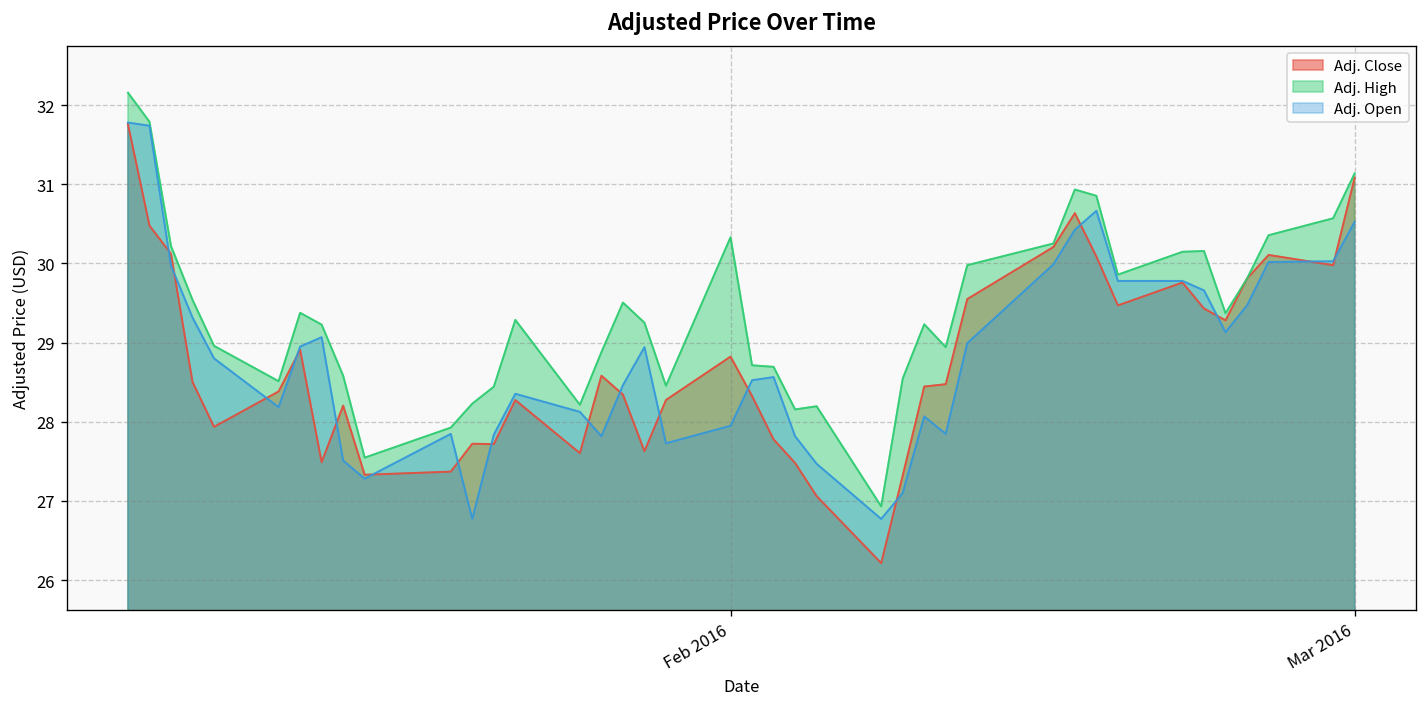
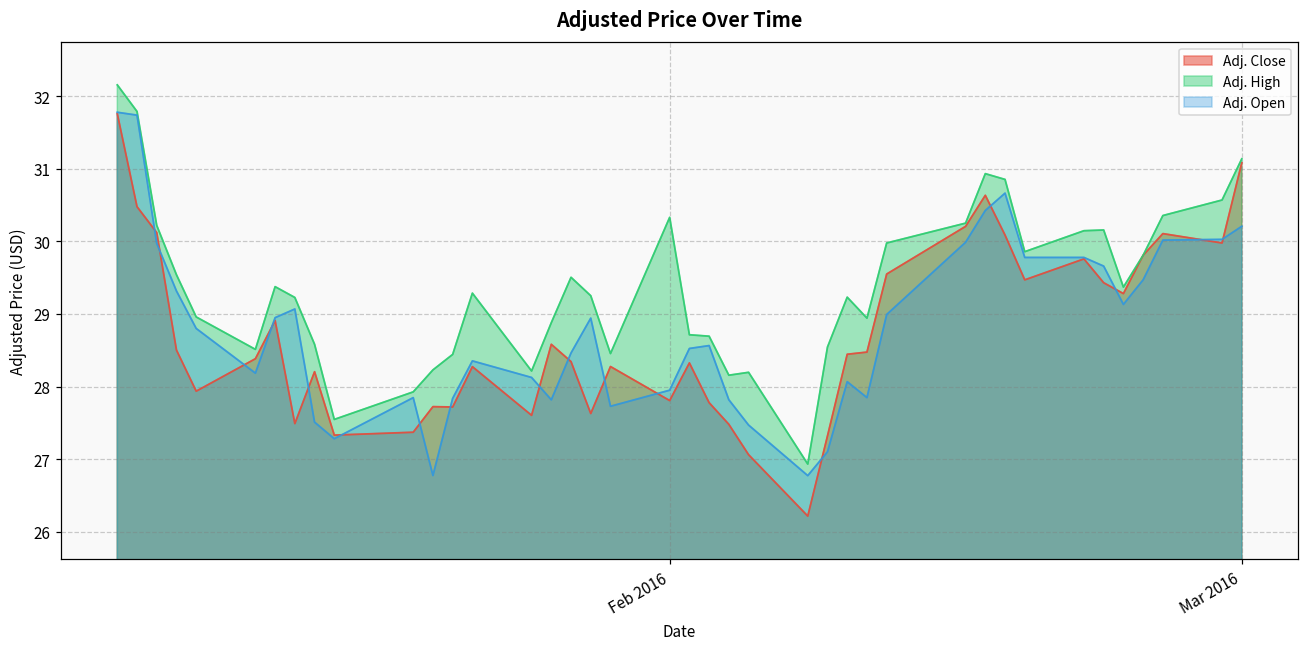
  {
    "Adj. Close": {
-     "Feb 2016": 28.8,
+     "Feb 2016": 27.8,
      "Mar 2016": 31.1
    },
    "Adj. High": {
      "Feb 2016": 30.3,
      "Mar 2016": 31.1
    },
    "Adj. Open": {
      "Feb 2016": 27.9,
-     "Mar 2016": 30.5
+     "Mar 2016": 30.2
    }
  }
